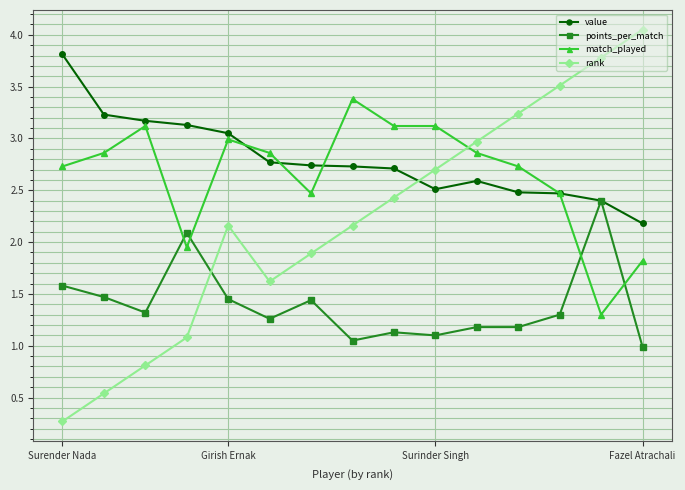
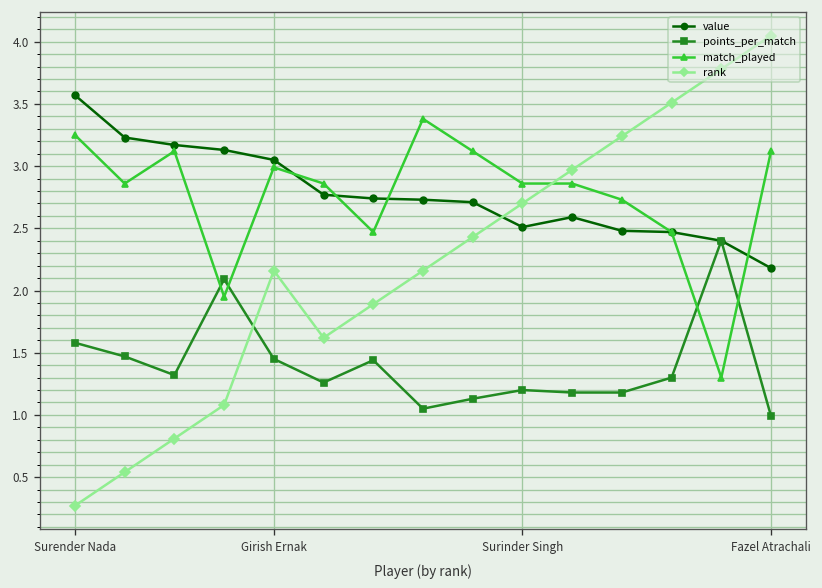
  {
    "value": {
-     "Surender Nada": 3.81,
+     "Surender Nada": 3.57,
      "Girish Ernak": 3.05,
      "Surinder Singh": 2.51,
      "Fazel Atrachali": 2.18
    },
    "points_per_match": {
      "Surender Nada": 1.58,
      "Girish Ernak": 1.45,
-     "Surinder Singh": 1.10,
+     "Surinder Singh": 1.20,
      "Fazel Atrachali": 0.99
    },
    "match_played": {
-     "Surender Nada": 2.73,
+     "Surender Nada": 3.25,
      "Girish Ernak": 2.99,
-     "Surinder Singh": 3.12,
-     "Fazel Atrachali": 1.82
+     "Surinder Singh": 2.86,
+     "Fazel Atrachali": 3.12
    },
    "rank": {
      "Surender Nada": 0.27,
      "Girish Ernak": 2.16,
      "Surinder Singh": 2.70
    }
  }
